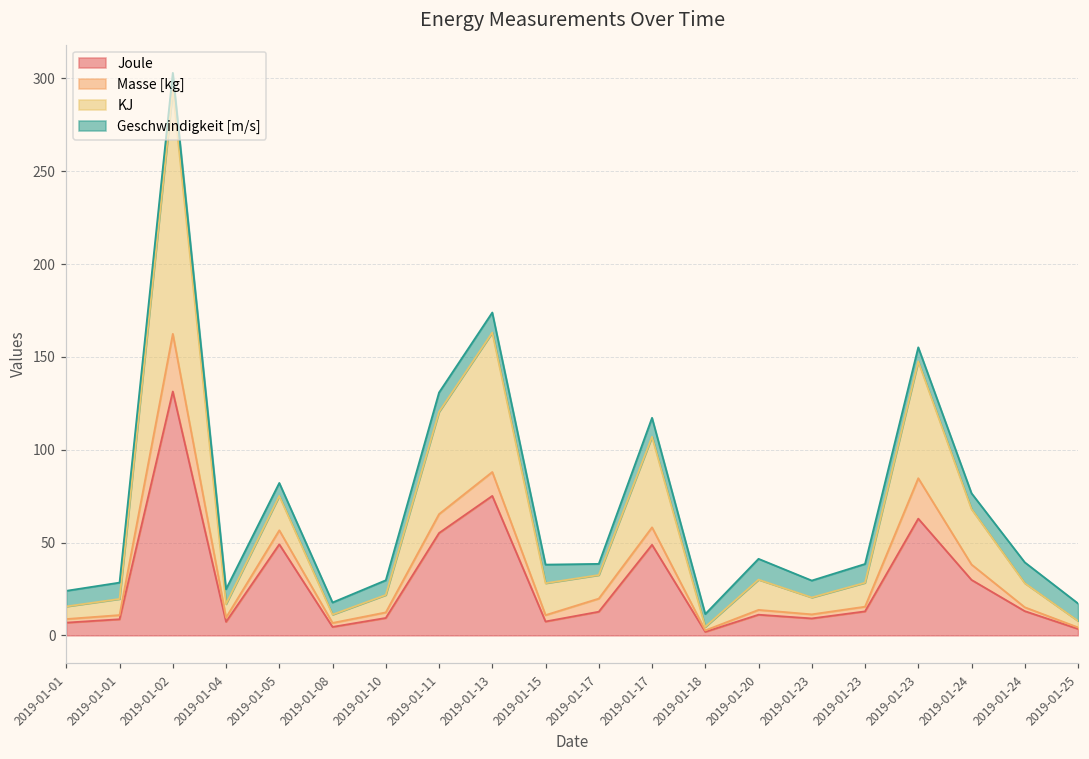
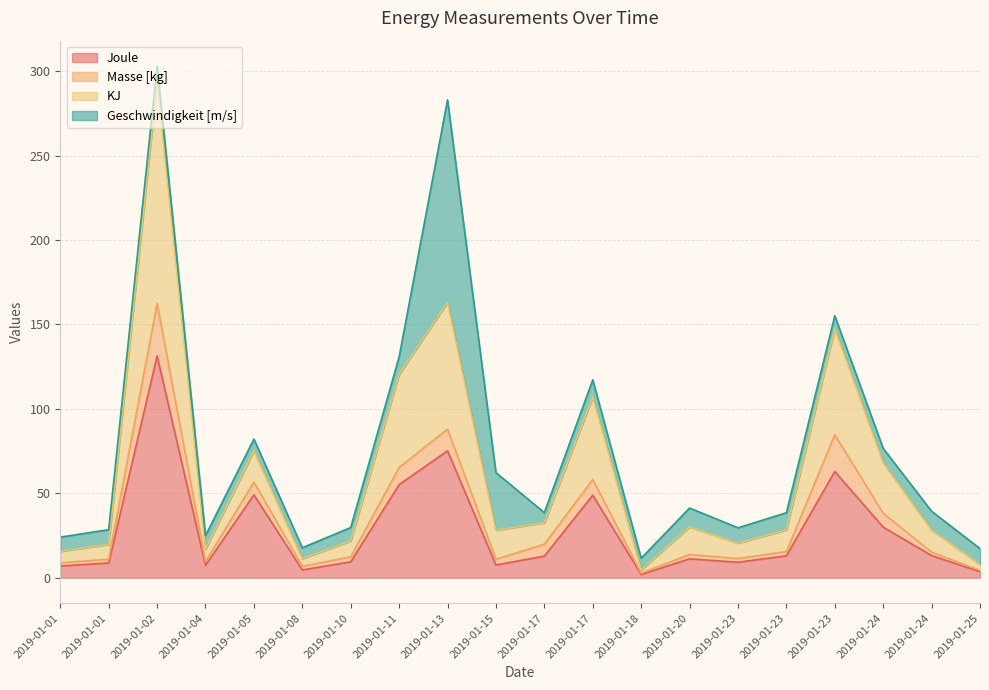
  {
    "Joule": {
      "2019-01-02": 131,
      "2019-01-04": 7,
      "2019-01-05": 49,
      "2019-01-08": 5,
      "2019-01-10": 9,
      "2019-01-11": 55,
      "2019-01-13": 75,
      "2019-01-15": 7,
      "2019-01-20": 11
    },
    "Geschwindigkeit [m/s]": {
      "2019-01-04": 8,
      "2019-01-05": 7,
      "2019-01-08": 7,
      "2019-01-10": 8,
      "2019-01-11": 10,
-     "2019-01-13": 11,
-     "2019-01-15": 10,
+     "2019-01-13": 120,
+     "2019-01-15": 34,
      "2019-01-18": 7,
      "2019-01-20": 11,
      "2019-01-25": 9
    }
  }
